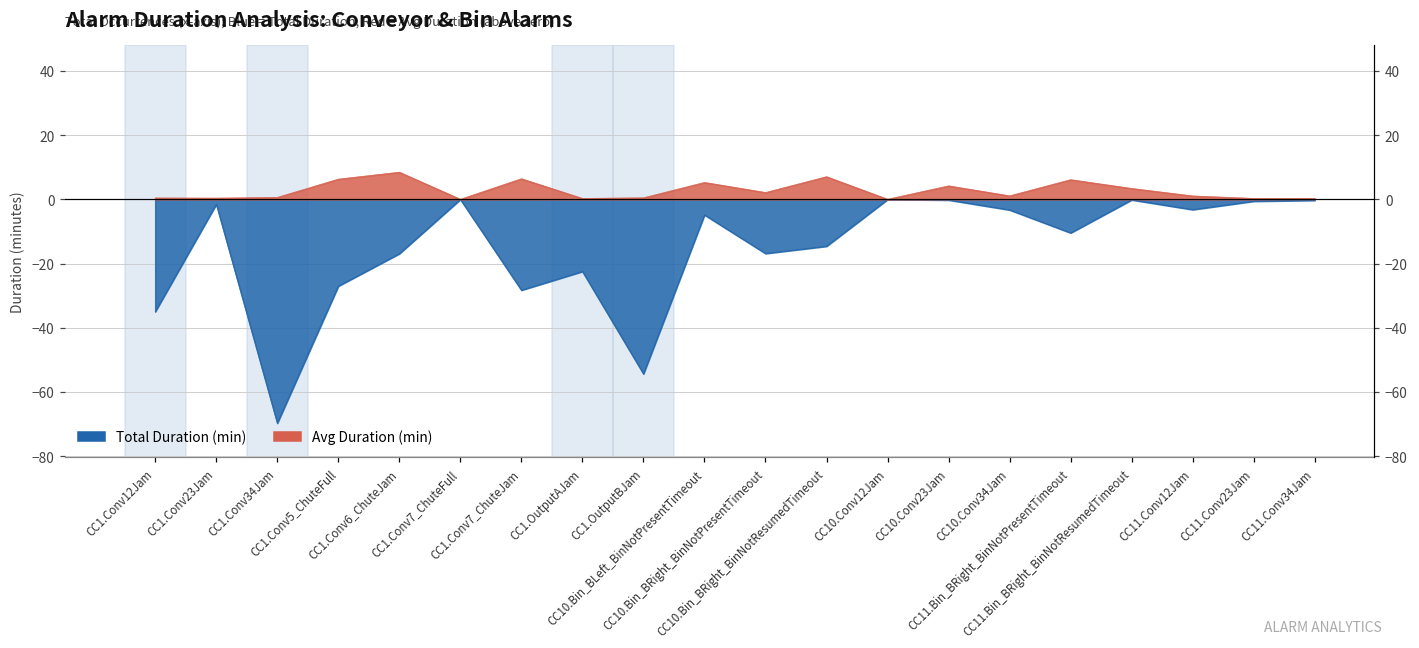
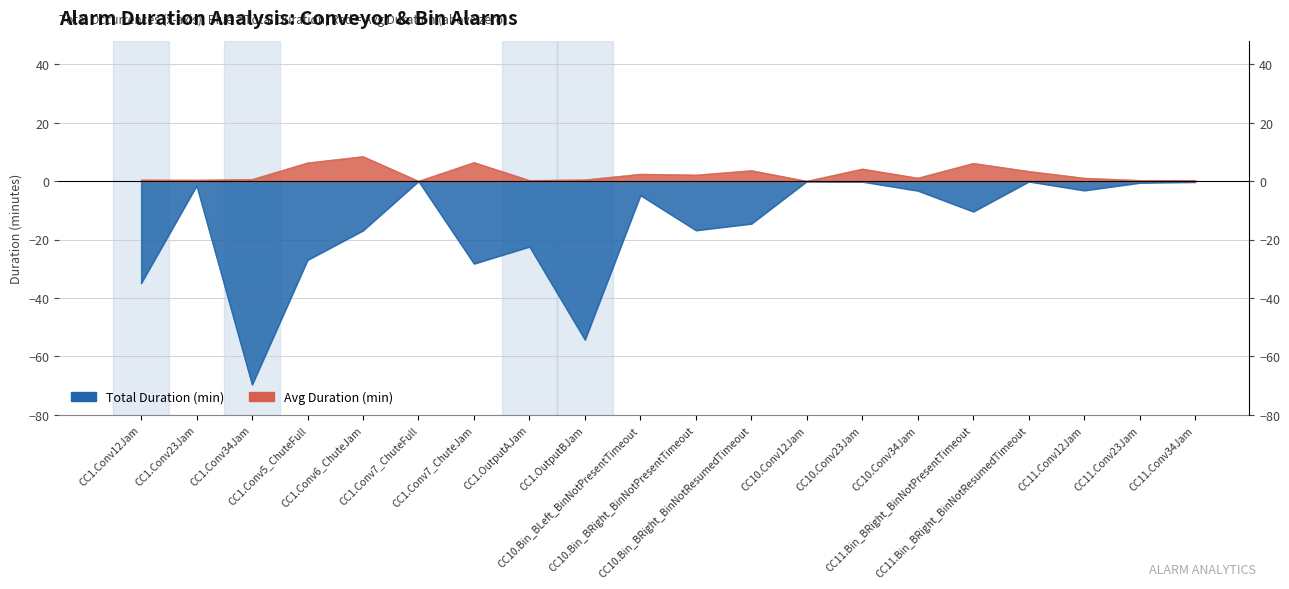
  {
    "Avg Duration (min)": {
      "CC1.Conv5_ChuteFull": 6,
      "CC1.Conv6_ChuteJam": 8,
      "CC1.Conv7_ChuteJam": 6,
-     "CC10.Bin_BLeft_BinNotPresentTimeout": 5,
+     "CC10.Bin_BLeft_BinNotPresentTimeout": 2,
      "CC10.Bin_BRight_BinNotPresentTimeout": 2,
-     "CC10.Bin_BRight_BinNotResumedTimeout": 7,
+     "CC10.Bin_BRight_BinNotResumedTimeout": 4,
      "CC10.Conv23Jam": 4,
      "CC10.Conv34Jam": 1,
      "CC11.Bin_BRight_BinNotPresentTimeout": 6,
      "CC11.Bin_BRight_BinNotResumedTimeout": 3,
      "CC11.Conv12Jam": 1
    }
  }
